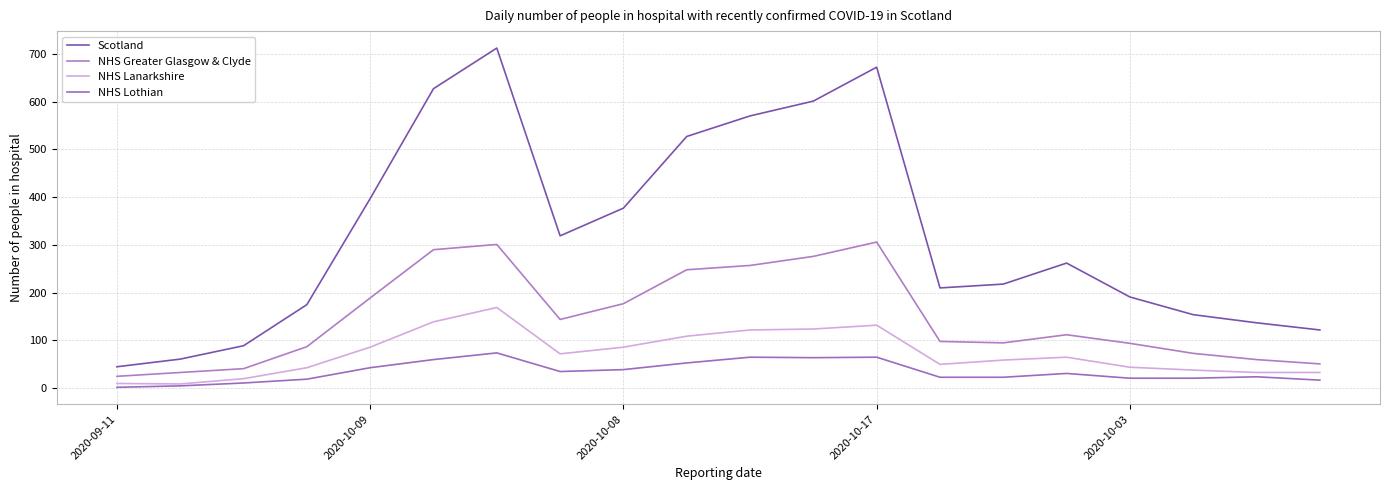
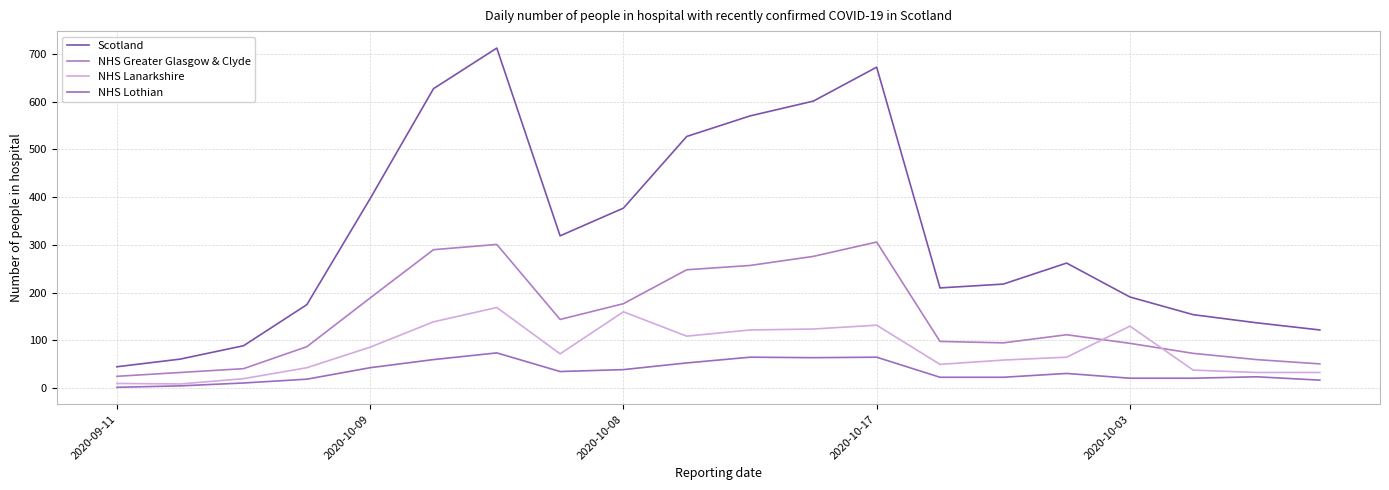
  {
    "NHS Lanarkshire": {
      "2020-09-11": 10,
      "2020-10-09": 90,
-     "2020-10-08": 90,
+     "2020-10-08": 160,
      "2020-10-17": 130,
-     "2020-10-03": 40
+     "2020-10-03": 130
    }
  }
